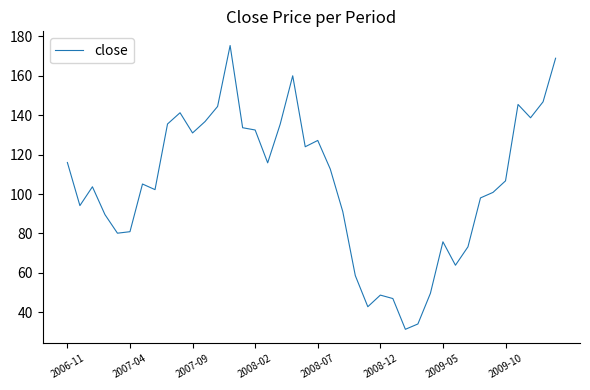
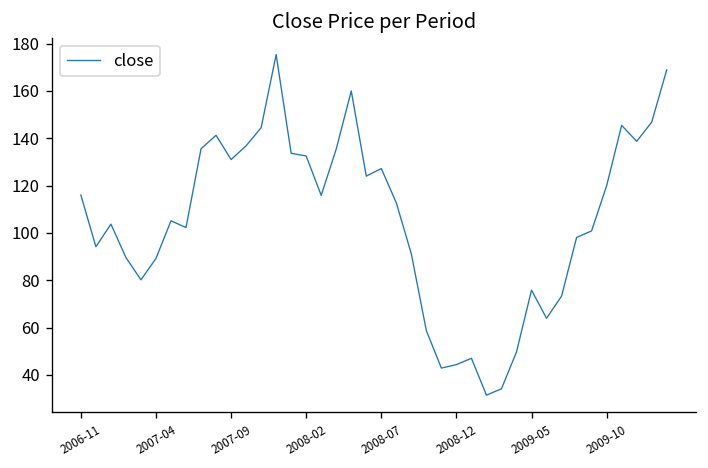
  {
    "2006-11": 116,
-   "2007-04": 81,
+   "2007-04": 89,
    "2007-09": 131,
    "2008-02": 133,
    "2008-07": 127,
-   "2008-12": 49,
+   "2008-12": 44,
    "2009-05": 76,
-   "2009-10": 107
+   "2009-10": 120
  }
